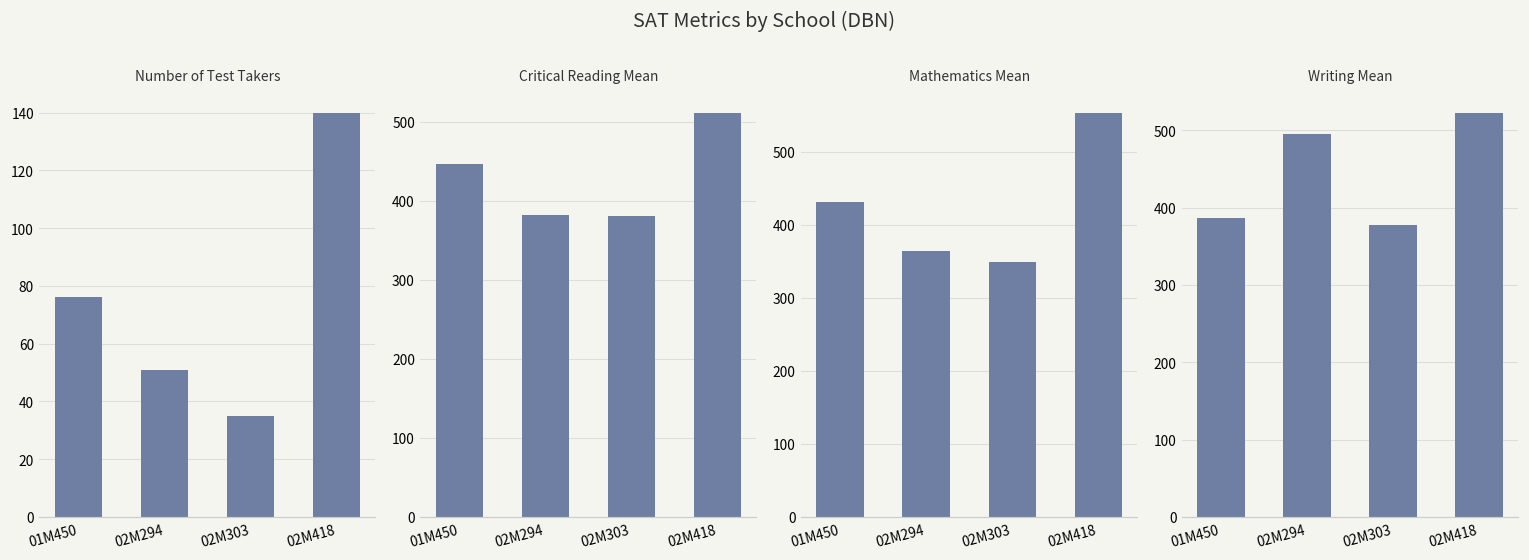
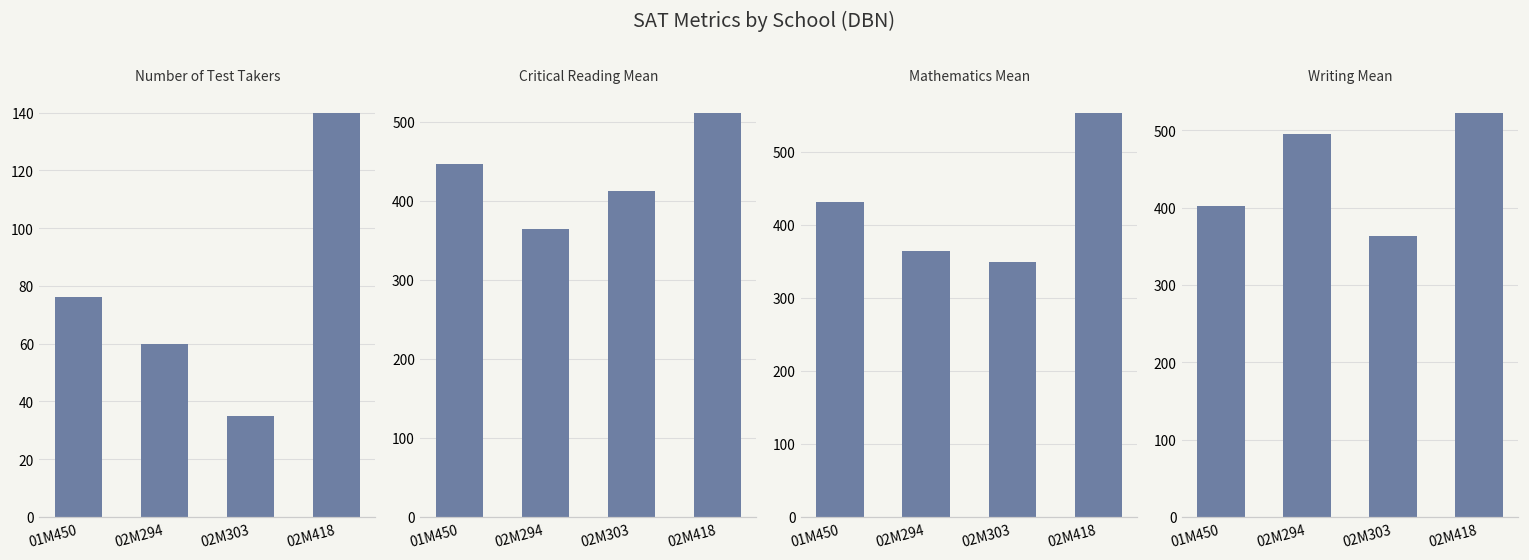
  {
    "Number of Test Takers": {
      "01M450": 76,
-     "02M294": 51,
+     "02M294": 60,
      "02M303": 35,
      "02M418": 140
    },
    "Critical Reading Mean": {
      "01M450": 450,
-     "02M294": 380,
-     "02M303": 380,
+     "02M294": 360,
+     "02M303": 410,
      "02M418": 510
    },
    "Mathematics Mean": {
      "01M450": 430,
      "02M294": 360,
      "02M303": 350,
      "02M418": 550
    },
    "Writing Mean": {
-     "01M450": 390,
+     "01M450": 400,
      "02M294": 500,
-     "02M303": 380,
+     "02M303": 360,
      "02M418": 520
    }
  }
